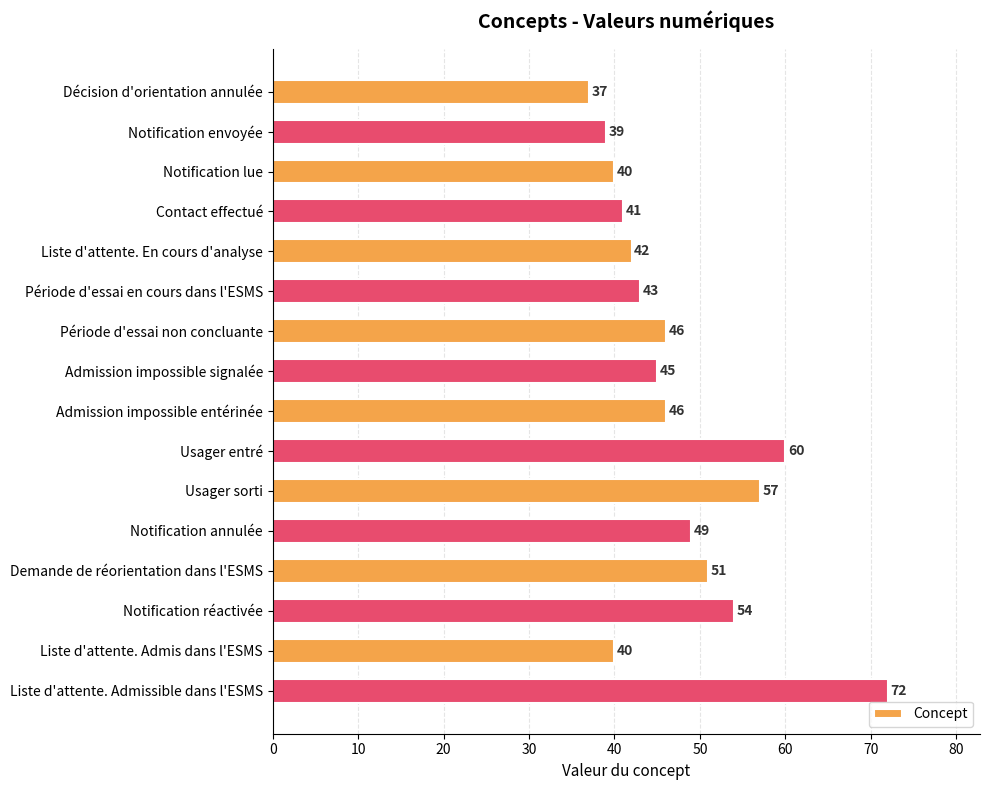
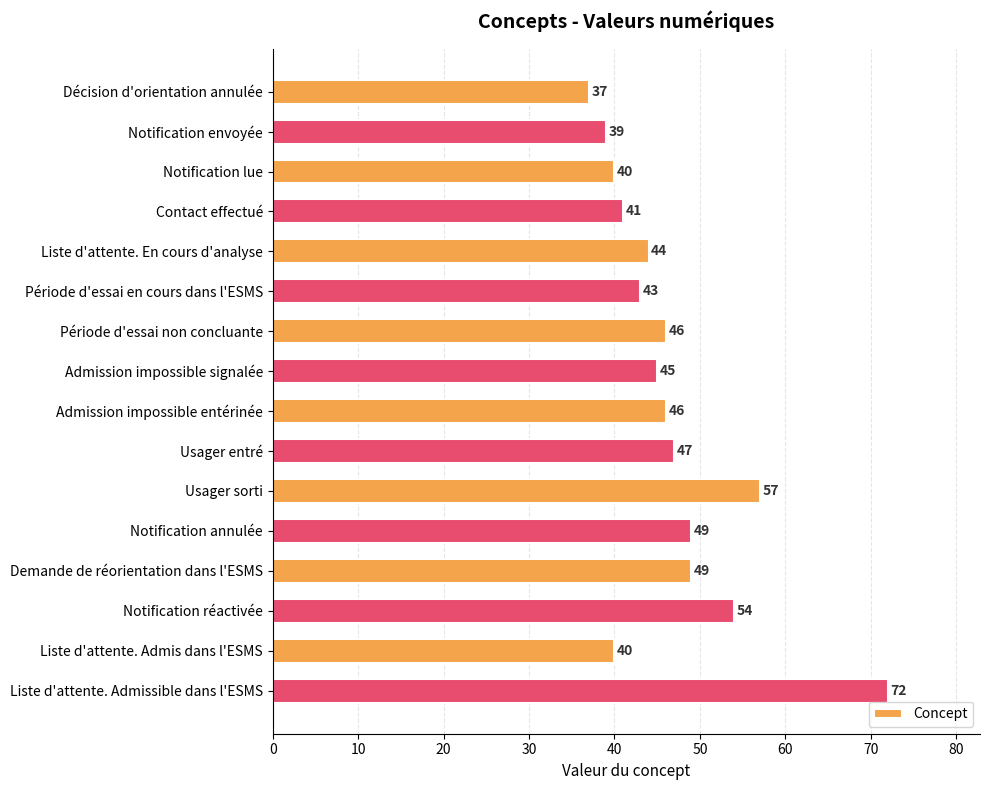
  {
    "Décision d'orientation annulée": 37,
    "Notification envoyée": 39,
    "Notification lue": 40,
    "Contact effectué": 41,
-   "Liste d'attente. En cours d'analyse": 42,
+   "Liste d'attente. En cours d'analyse": 44,
    "Période d'essai en cours dans l'ESMS": 43,
    "Période d'essai non concluante": 46,
    "Admission impossible signalée": 45,
    "Admission impossible entérinée": 46,
-   "Usager entré": 60,
+   "Usager entré": 47,
    "Usager sorti": 57,
    "Notification annulée": 49,
-   "Demande de réorientation dans l'ESMS": 51,
+   "Demande de réorientation dans l'ESMS": 49,
    "Notification réactivée": 54,
    "Liste d'attente. Admis dans l'ESMS": 40,
    "Liste d'attente. Admissible dans l'ESMS": 72
  }
